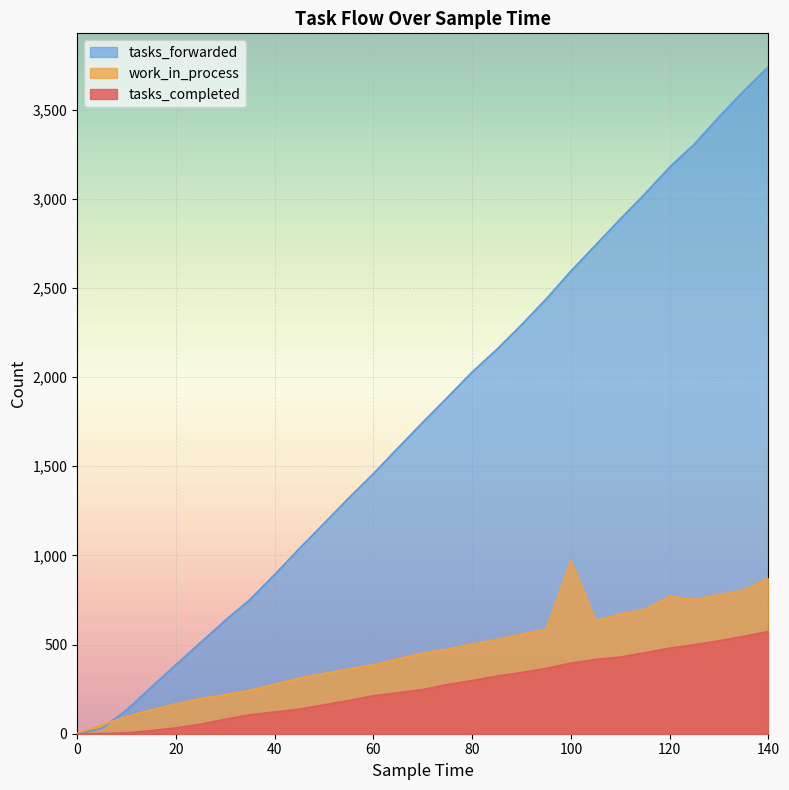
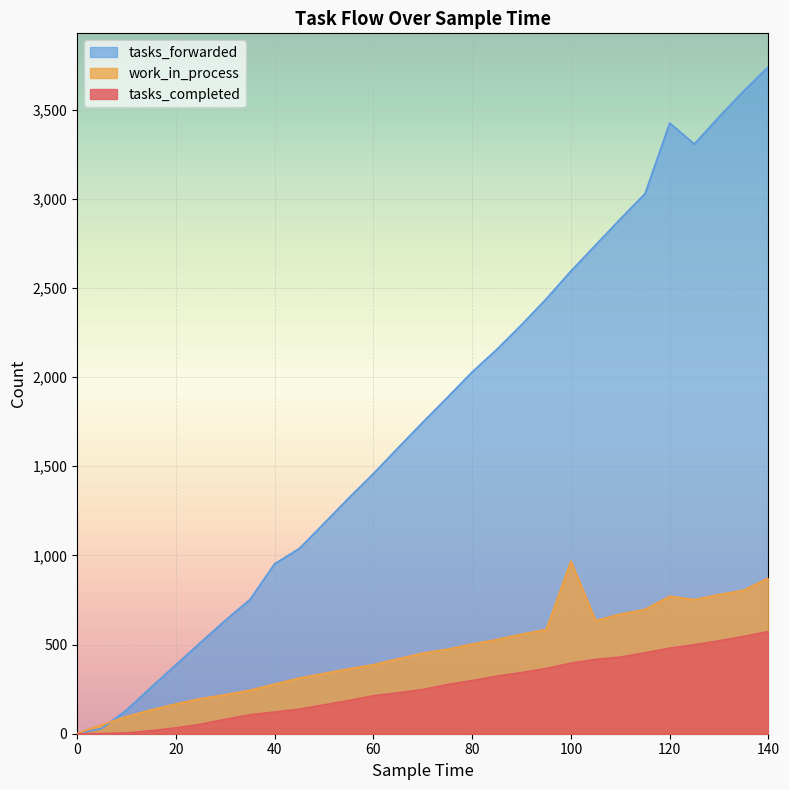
  {
    "tasks_forwarded": {
      "20": "390",
-     "40": "890",
+     "40": "950",
      "60": "1,460",
      "80": "2,030",
      "100": "2,600",
-     "120": "3,180",
+     "120": "3,430",
      "140": "3,740"
    },
    "work_in_process": {
      "20": "170",
      "40": "280",
      "60": "390",
      "80": "500",
      "100": "970",
      "120": "770",
      "140": "870"
    },
    "tasks_completed": {
      "20": "30",
      "40": "120",
      "60": "210",
      "80": "300",
      "100": "400",
      "120": "480",
      "140": "570"
    }
  }
